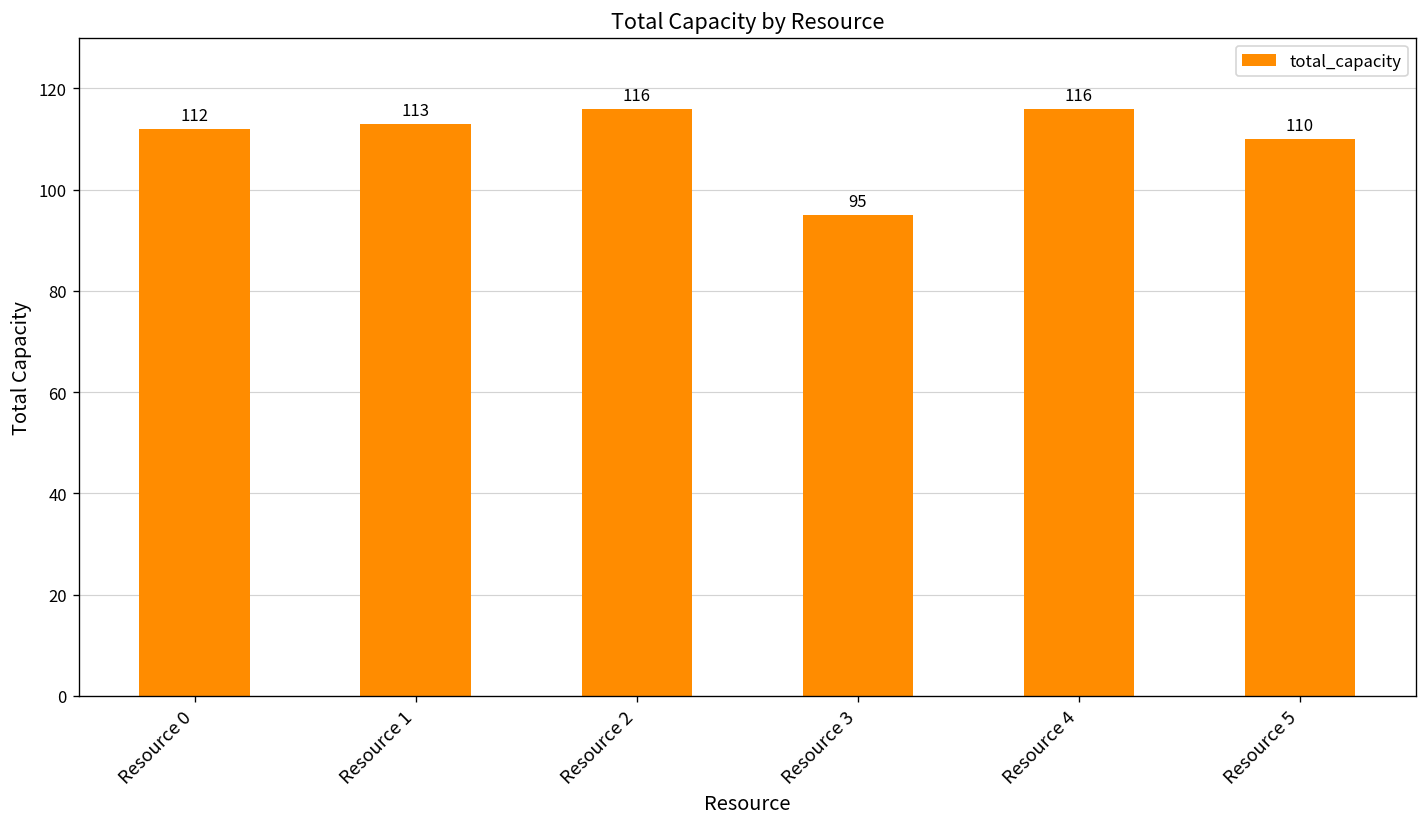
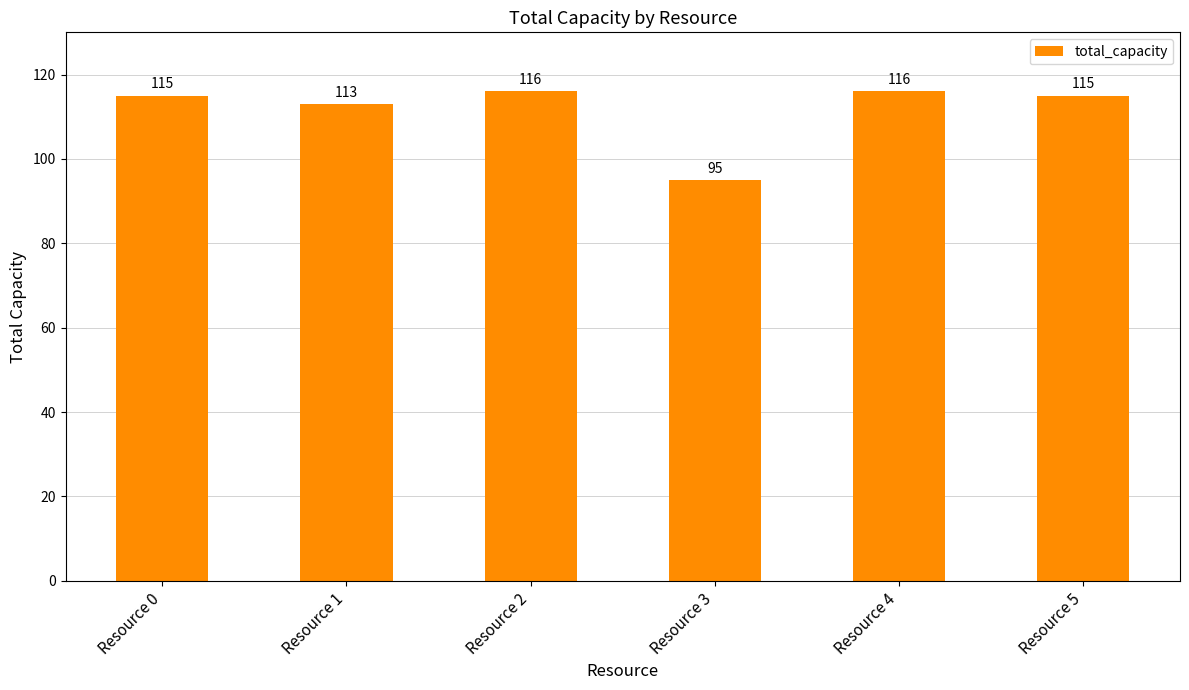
  {
-   "Resource 0": 112,
+   "Resource 0": 115,
    "Resource 1": 113,
    "Resource 2": 116,
    "Resource 3": 95,
    "Resource 4": 116,
-   "Resource 5": 110
+   "Resource 5": 115
  }
